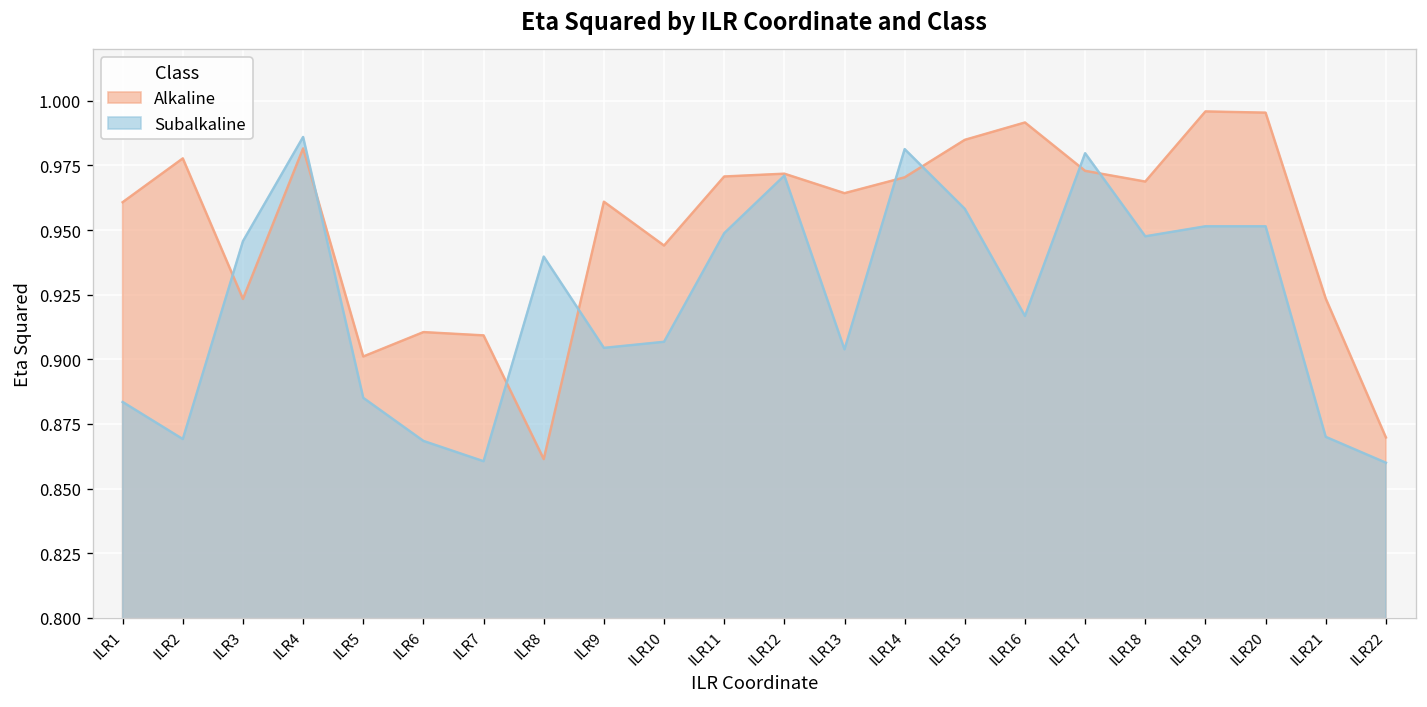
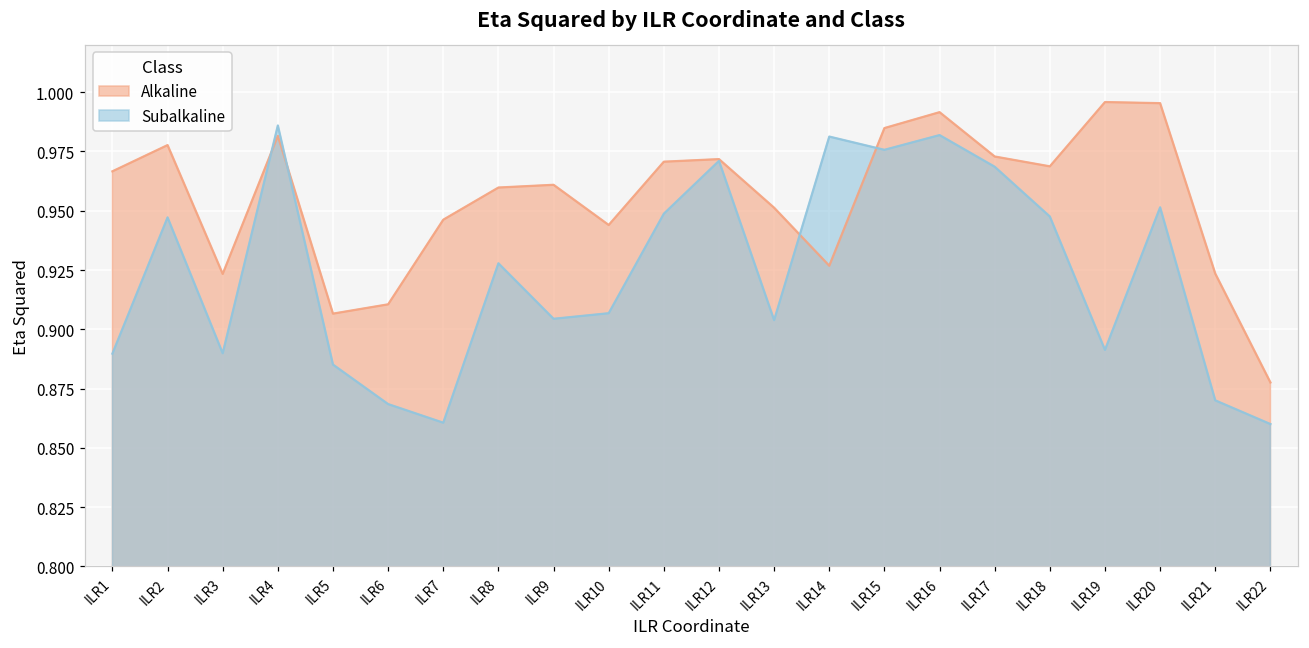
  {
    "Alkaline": {
-     "ILR1": 0.961,
+     "ILR1": 0.967,
      "ILR2": 0.978,
      "ILR3": 0.923,
      "ILR4": 0.982,
-     "ILR5": 0.901,
+     "ILR5": 0.907,
      "ILR6": 0.911,
-     "ILR7": 0.909,
-     "ILR8": 0.861,
+     "ILR7": 0.946,
+     "ILR8": 0.960,
      "ILR9": 0.961,
      "ILR10": 0.944,
      "ILR11": 0.971,
-     "ILR13": 0.964,
-     "ILR14": 0.970,
+     "ILR13": 0.951,
+     "ILR14": 0.927,
      "ILR15": 0.985,
      "ILR16": 0.992,
      "ILR17": 0.973,
      "ILR18": 0.969,
      "ILR19": 0.996,
      "ILR20": 0.995,
      "ILR21": 0.923,
-     "ILR22": 0.870
+     "ILR22": 0.878
    },
    "Subalkaline": {
-     "ILR1": 0.883,
-     "ILR2": 0.869,
-     "ILR3": 0.946,
+     "ILR1": 0.890,
+     "ILR2": 0.947,
+     "ILR3": 0.890,
      "ILR4": 0.986,
      "ILR5": 0.885,
      "ILR6": 0.868,
      "ILR7": 0.861,
-     "ILR8": 0.940,
+     "ILR8": 0.928,
      "ILR9": 0.904,
      "ILR10": 0.907,
      "ILR11": 0.949,
      "ILR13": 0.904,
      "ILR14": 0.981,
-     "ILR15": 0.958,
-     "ILR16": 0.917,
-     "ILR17": 0.980,
+     "ILR15": 0.976,
+     "ILR16": 0.982,
+     "ILR17": 0.969,
      "ILR18": 0.948,
-     "ILR19": 0.951,
+     "ILR19": 0.891,
      "ILR20": 0.951,
      "ILR21": 0.870,
      "ILR22": 0.860
    }
  }
